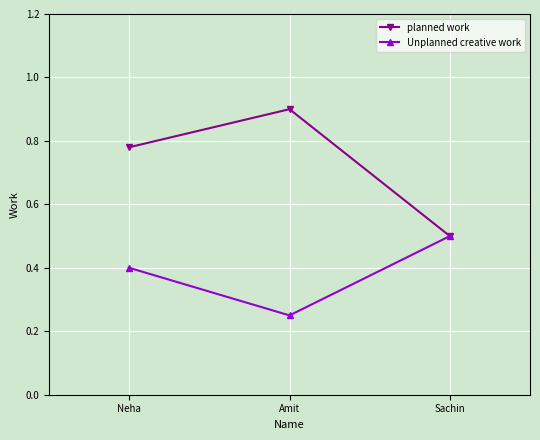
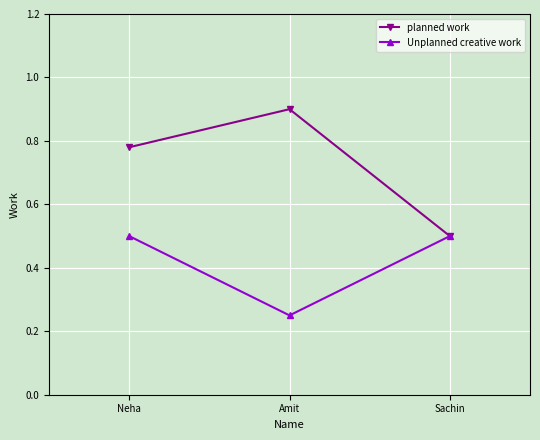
  {
    "planned work": {
      "Neha": 0.78,
      "Amit": 0.9
    },
    "Unplanned creative work": {
-     "Neha": 0.4,
+     "Neha": 0.5,
      "Amit": 0.25
    }
  }
